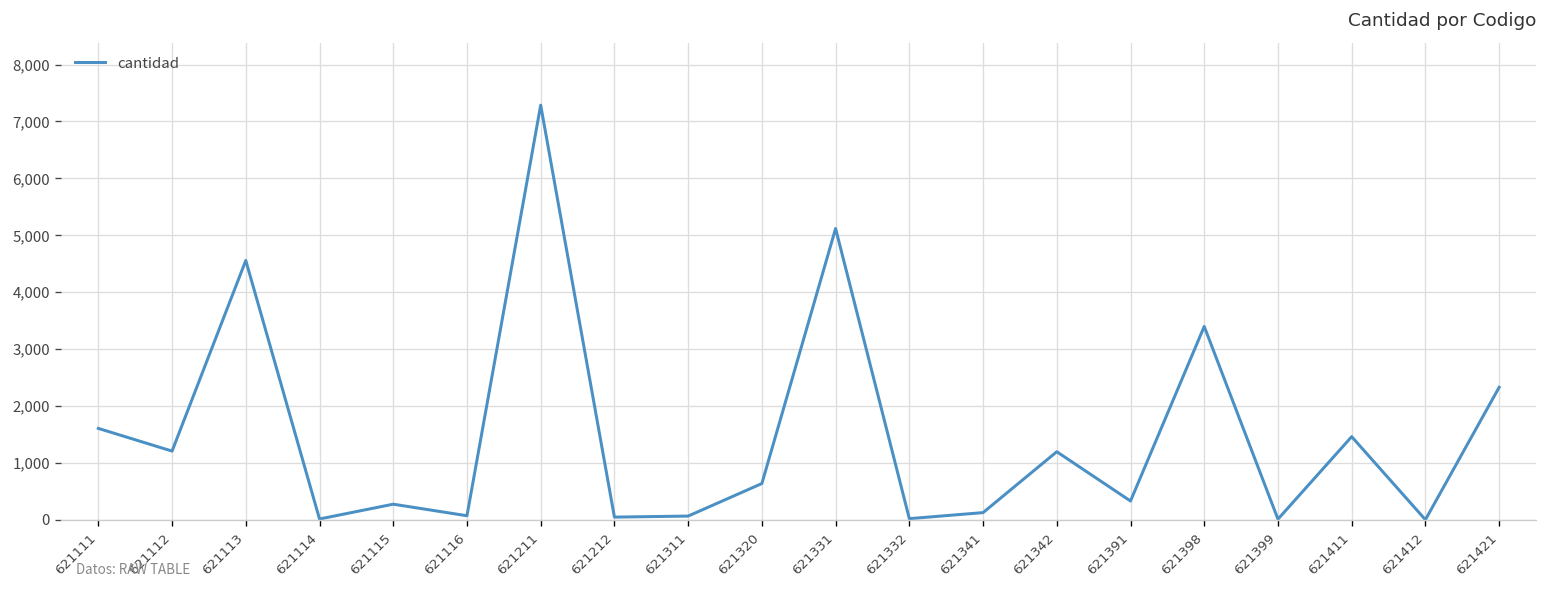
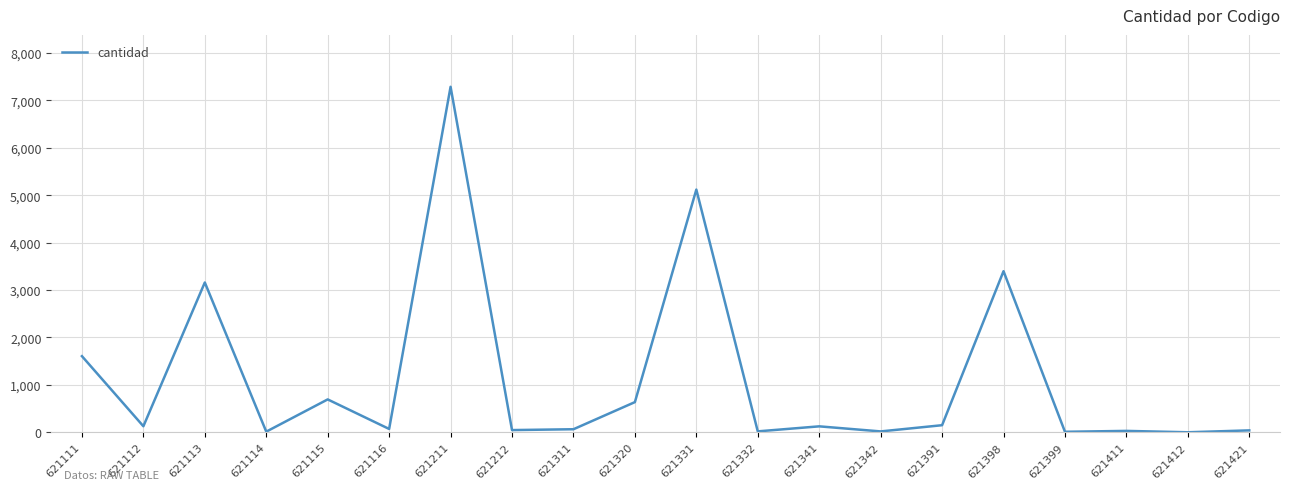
  {
    "621111": "1,600",
-   "621112": "1,200",
-   "621113": "4,600",
+   "621112": "100",
+   "621113": "3,200",
    "621114": "0",
-   "621115": "300",
+   "621115": "700",
    "621116": "100",
    "621211": "7,300",
    "621212": "0",
    "621311": "100",
    "621320": "600",
    "621331": "5,100",
    "621332": "0",
    "621341": "100",
-   "621342": "1,200",
-   "621391": "300",
+   "621342": "0",
+   "621391": "200",
    "621398": "3,400",
    "621399": "0",
-   "621411": "1,500",
+   "621411": "0",
    "621412": "0",
-   "621421": "2,300"
+   "621421": "0"
  }
